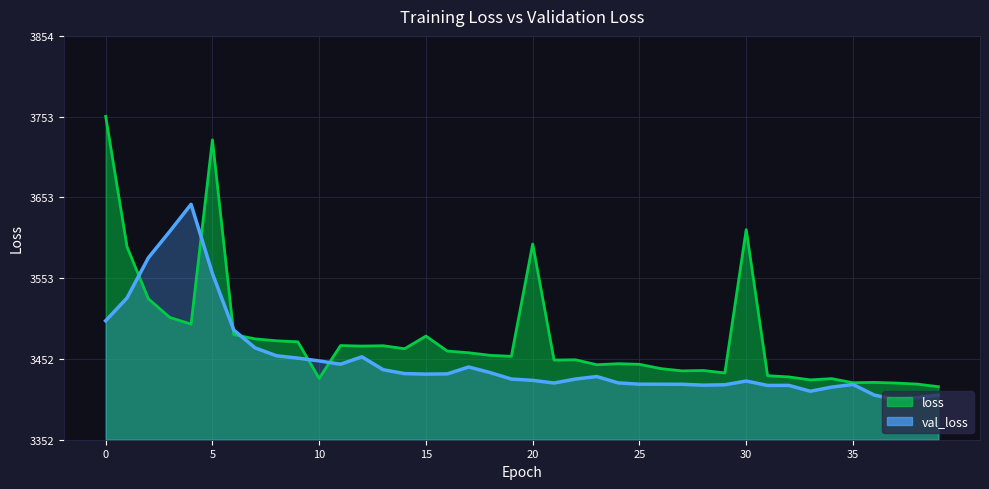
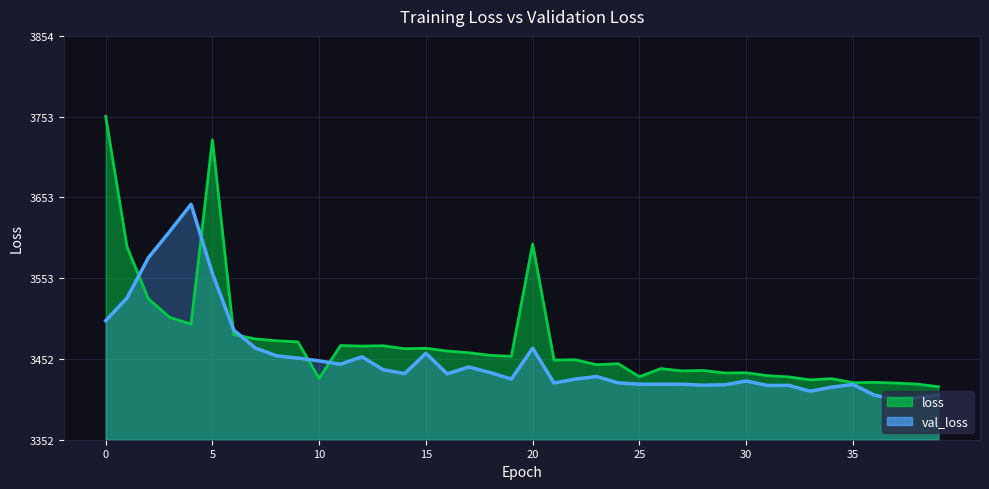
  {
    "loss": {
      "0": 3750,
      "5": 3730,
      "10": 3430,
-     "15": 3480,
+     "15": 3470,
      "20": 3600,
-     "25": 3450,
-     "30": 3610
+     "25": 3430,
+     "30": 3440
    },
    "val_loss": {
      "0": 3500,
      "5": 3560,
      "10": 3450,
-     "15": 3430,
-     "20": 3430,
+     "15": 3460,
+     "20": 3470,
      "25": 3420,
      "30": 3430
    }
  }
